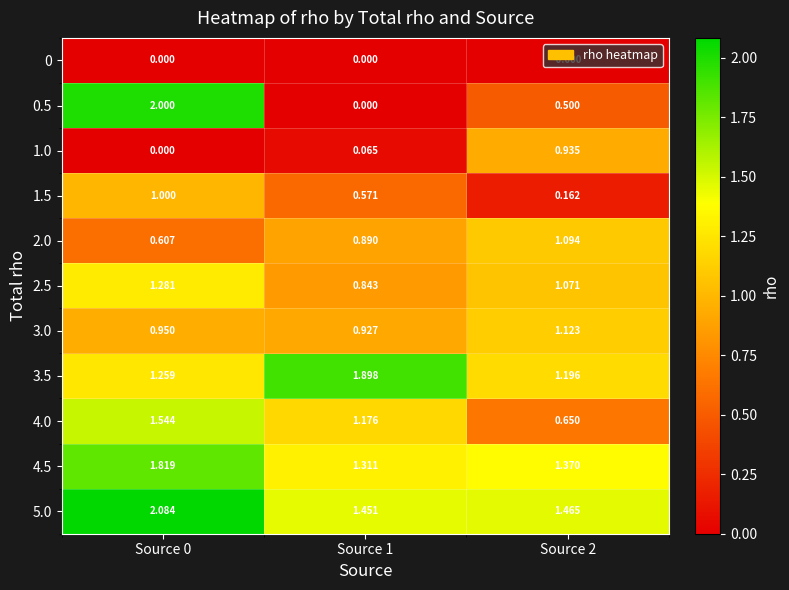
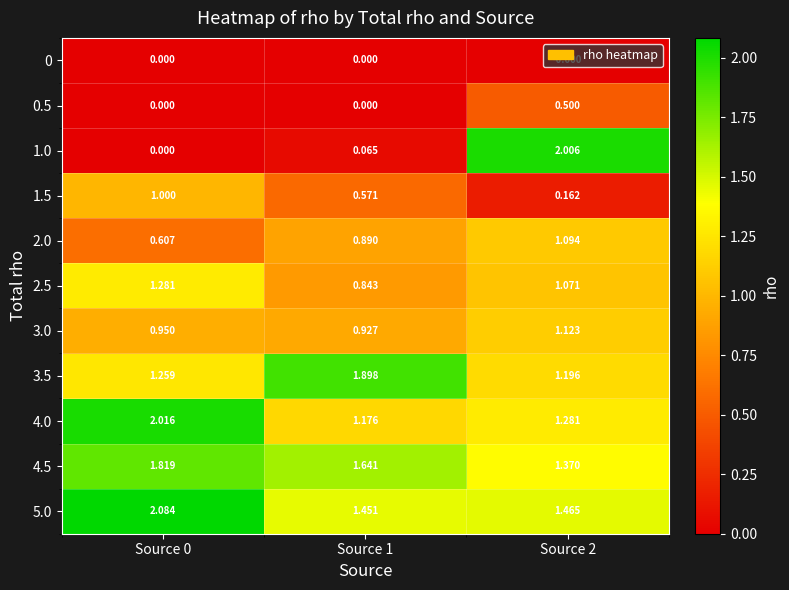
  {
    "0": {
      "Source 0": 0.000,
      "Source 1": 0.000
    },
    "0.5": {
-     "Source 0": 2.000,
+     "Source 0": 0.000,
      "Source 1": 0.000,
      "Source 2": 0.500
    },
    "1.0": {
      "Source 0": 0.000,
      "Source 1": 0.065,
-     "Source 2": 0.935
+     "Source 2": 2.006
    },
    "1.5": {
      "Source 0": 1.000,
      "Source 1": 0.571,
      "Source 2": 0.162
    },
    "2.0": {
      "Source 0": 0.607,
      "Source 1": 0.890,
      "Source 2": 1.094
    },
    "2.5": {
      "Source 0": 1.281,
      "Source 1": 0.843,
      "Source 2": 1.071
    },
    "3.0": {
      "Source 0": 0.950,
      "Source 1": 0.927,
      "Source 2": 1.123
    },
    "3.5": {
      "Source 0": 1.259,
      "Source 1": 1.898,
      "Source 2": 1.196
    },
    "4.0": {
-     "Source 0": 1.544,
+     "Source 0": 2.016,
      "Source 1": 1.176,
-     "Source 2": 0.650
+     "Source 2": 1.281
    },
    "4.5": {
      "Source 0": 1.819,
-     "Source 1": 1.311,
+     "Source 1": 1.641,
      "Source 2": 1.370
    },
    "5.0": {
      "Source 0": 2.084,
      "Source 1": 1.451,
      "Source 2": 1.465
    }
  }
